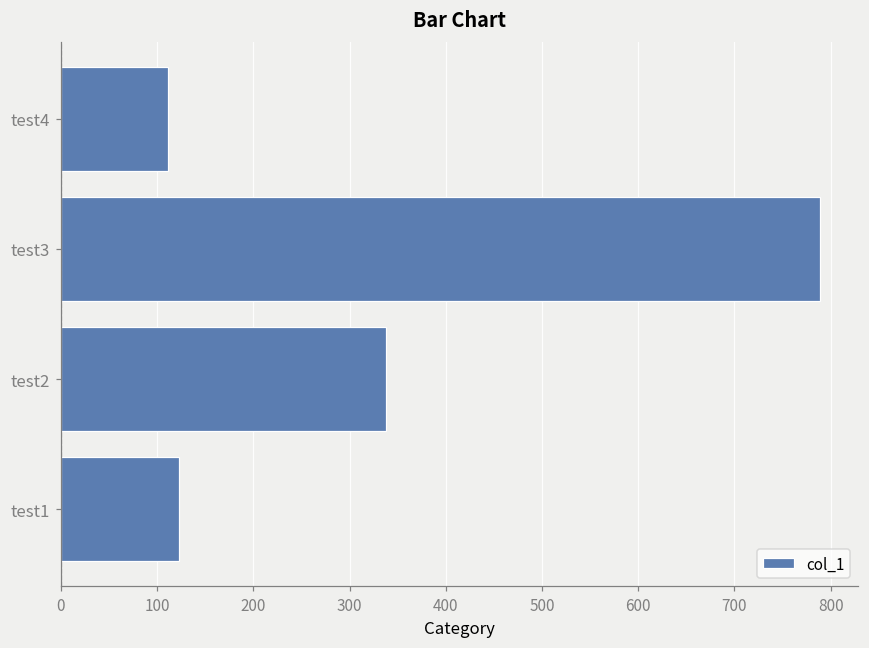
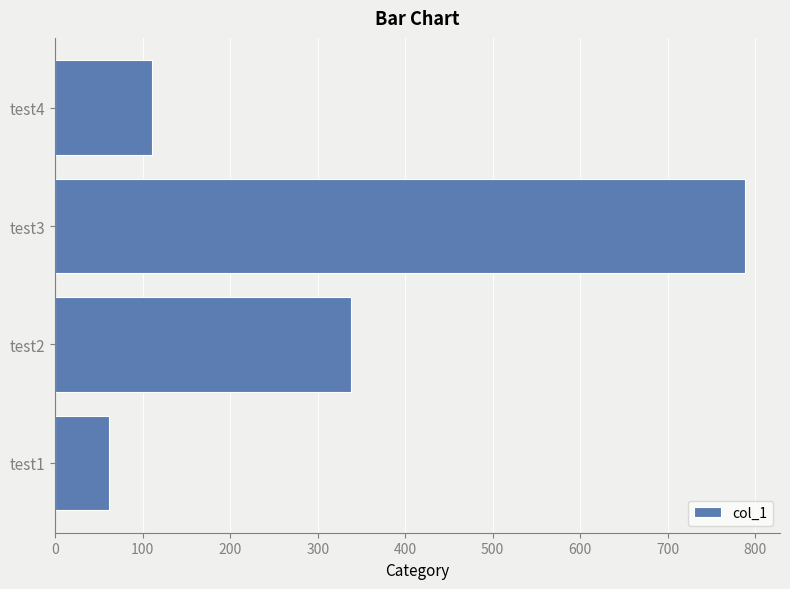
  {
    "test4": 110,
    "test3": 790,
    "test2": 340,
-   "test1": 120
+   "test1": 60
  }
